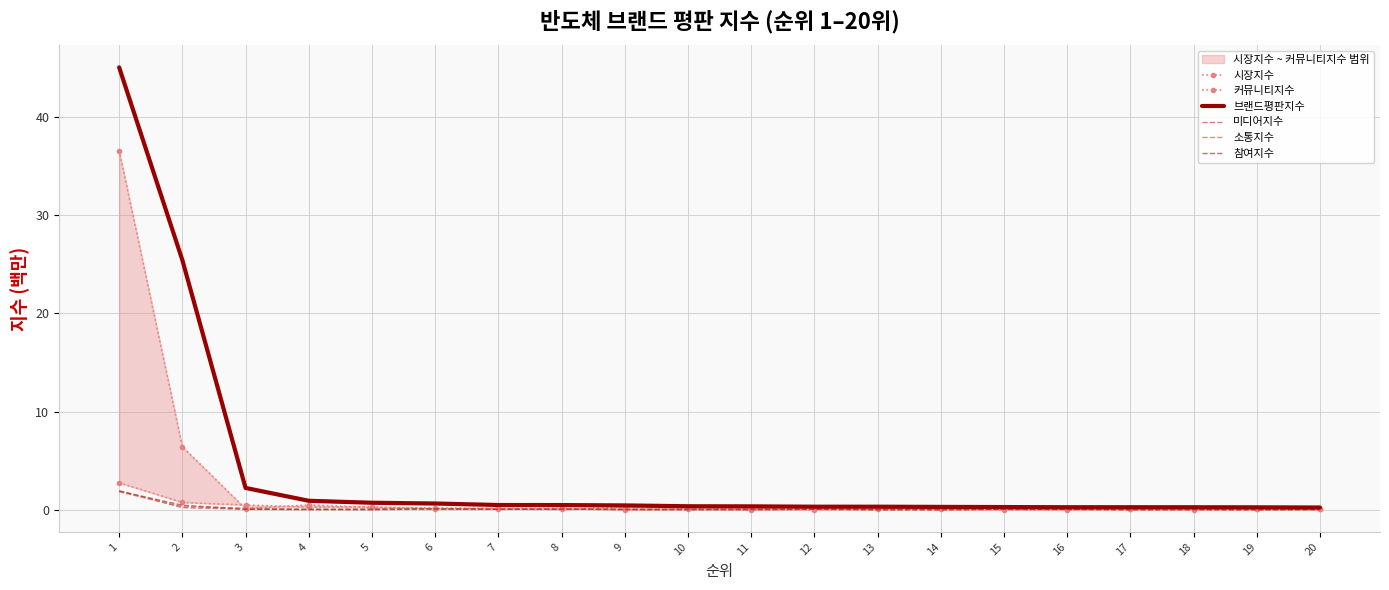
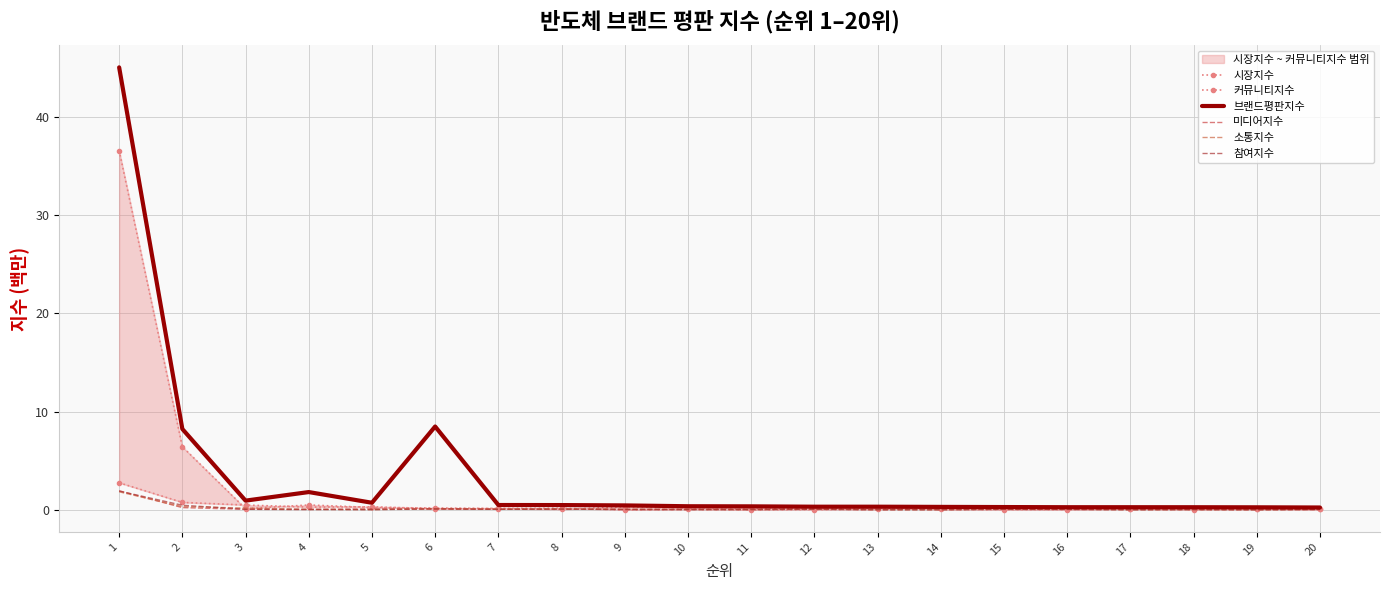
  {
    "브랜드평판지수": {
      "1": 45,
-     "2": 25,
-     "3": 2,
-     "4": 1,
+     "2": 8,
+     "3": 1,
+     "4": 2,
      "5": 1,
-     "6": 1,
+     "6": 8,
      "7": 0,
      "8": 0
    }
  }
